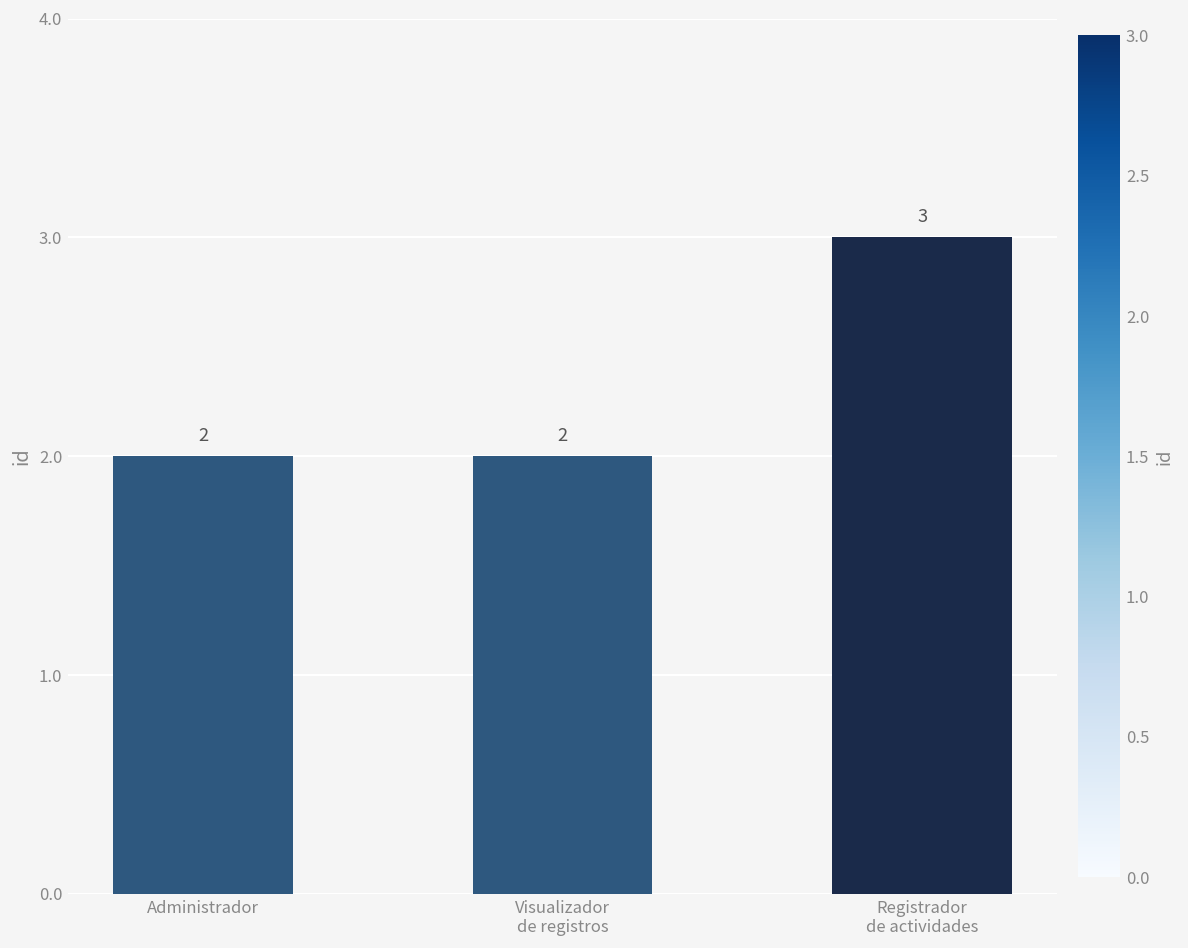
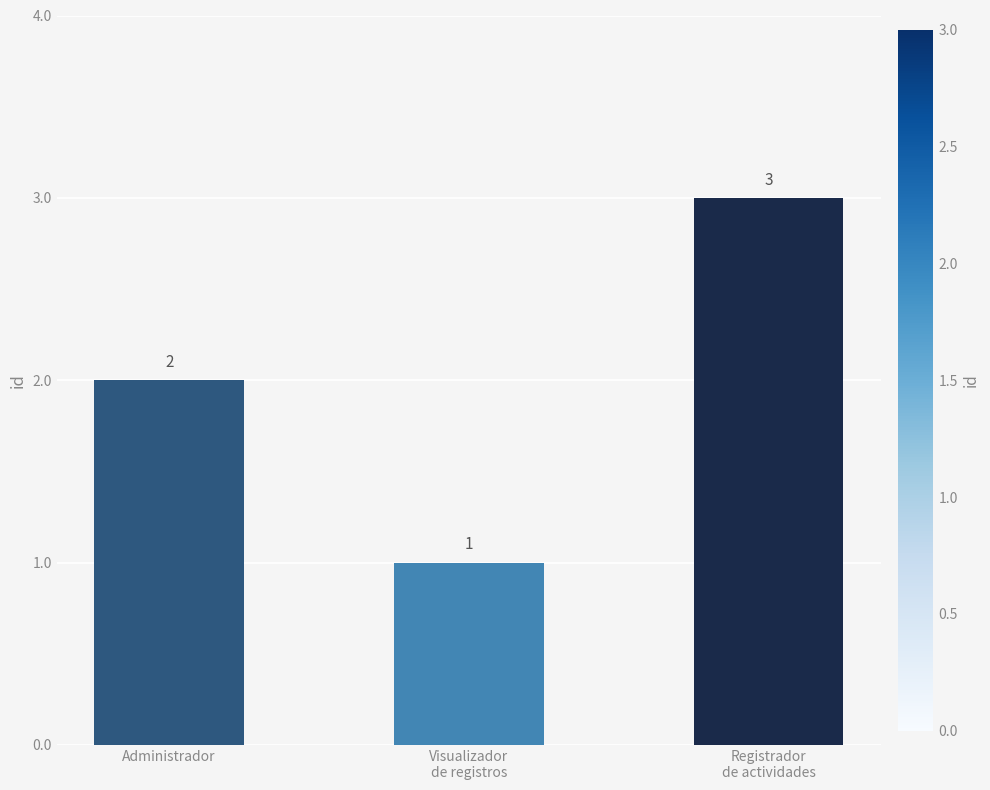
  {
    "Administrador": 2,
-   "Visualizador de registros": 2,
+   "Visualizador de registros": 1,
    "Registrador de actividades": 3
  }
